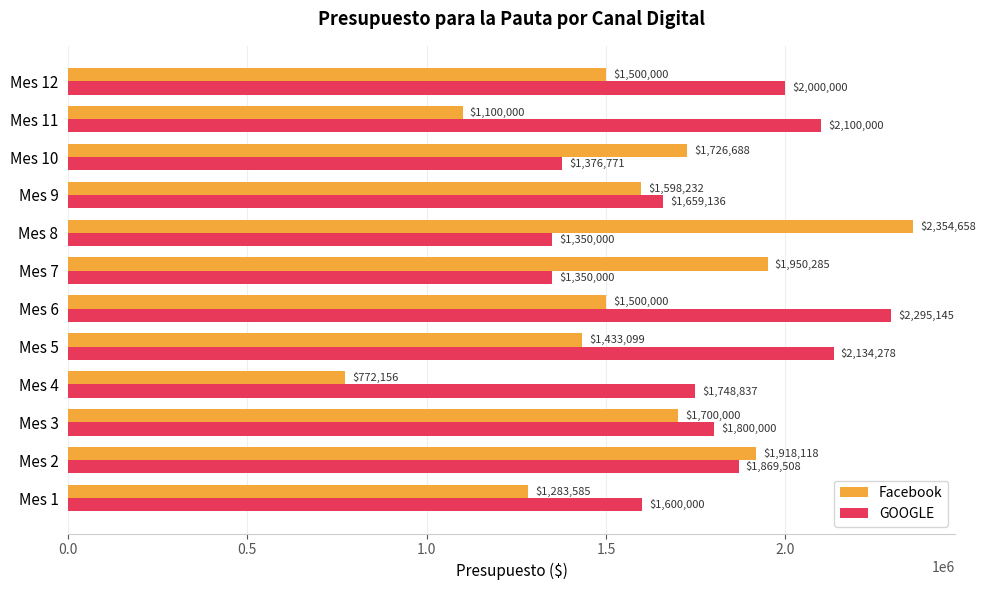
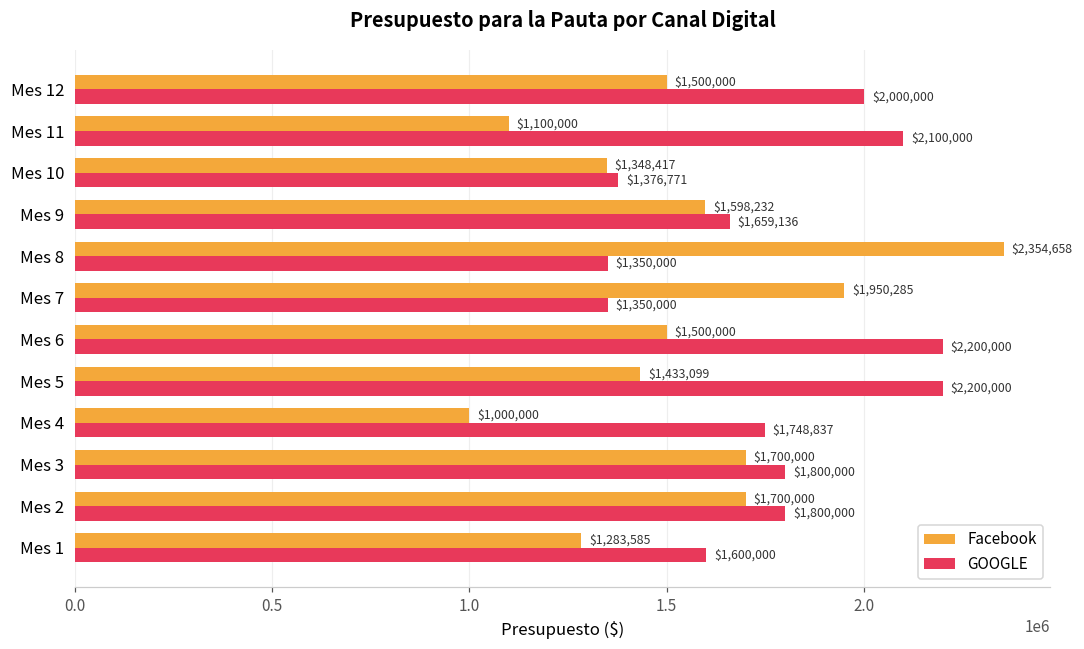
  {
    "Facebook": {
      "Mes 12": "$1,500,000",
      "Mes 11": "$1,100,000",
-     "Mes 10": "$1,726,688",
+     "Mes 10": "$1,348,417",
      "Mes 9": "$1,598,232",
      "Mes 8": "$2,354,658",
      "Mes 7": "$1,950,285",
      "Mes 6": "$1,500,000",
      "Mes 5": "$1,433,099",
-     "Mes 4": "$772,156",
+     "Mes 4": "$1,000,000",
      "Mes 3": "$1,700,000",
-     "Mes 2": "$1,918,118",
+     "Mes 2": "$1,700,000",
      "Mes 1": "$1,283,585"
    },
    "GOOGLE": {
      "Mes 12": "$2,000,000",
      "Mes 11": "$2,100,000",
      "Mes 10": "$1,376,771",
      "Mes 9": "$1,659,136",
      "Mes 8": "$1,350,000",
      "Mes 7": "$1,350,000",
-     "Mes 6": "$2,295,145",
-     "Mes 5": "$2,134,278",
+     "Mes 6": "$2,200,000",
+     "Mes 5": "$2,200,000",
      "Mes 4": "$1,748,837",
      "Mes 3": "$1,800,000",
-     "Mes 2": "$1,869,508",
+     "Mes 2": "$1,800,000",
      "Mes 1": "$1,600,000"
    }
  }
